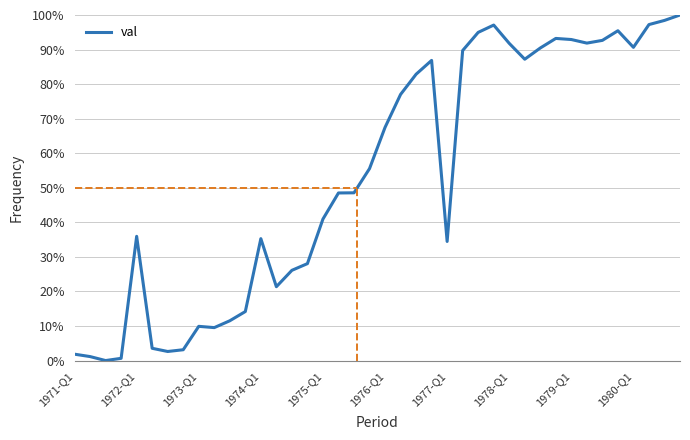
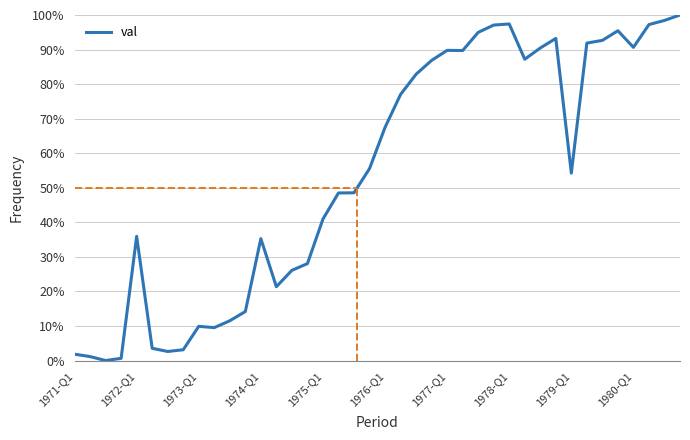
  {
    "val": {
      "1971-Q1": "2%",
      "1972-Q1": "36%",
      "1973-Q1": "10%",
      "1974-Q1": "35%",
      "1975-Q1": "41%",
      "1976-Q1": "67%",
-     "1977-Q1": "34%",
-     "1978-Q1": "92%",
-     "1979-Q1": "93%",
+     "1977-Q1": "90%",
+     "1978-Q1": "97%",
+     "1979-Q1": "54%",
      "1980-Q1": "91%"
    }
  }
